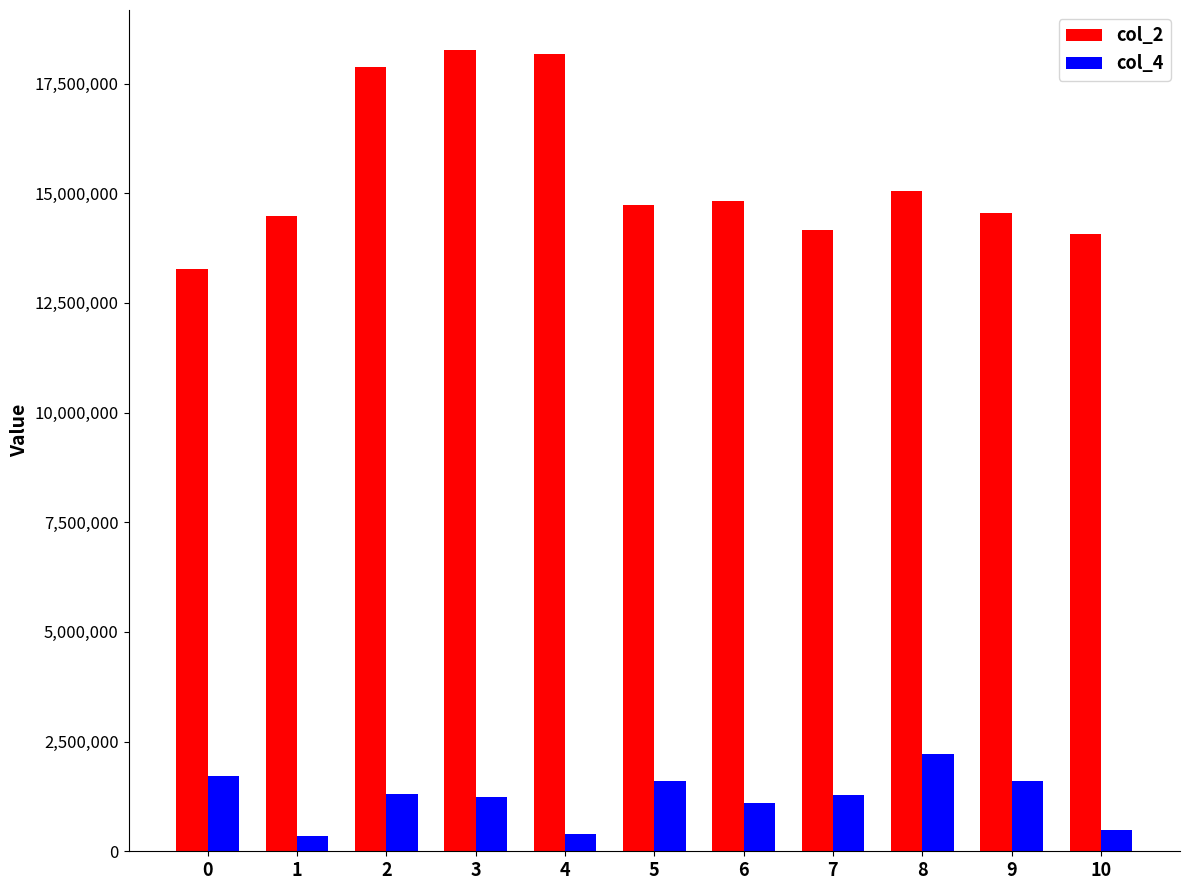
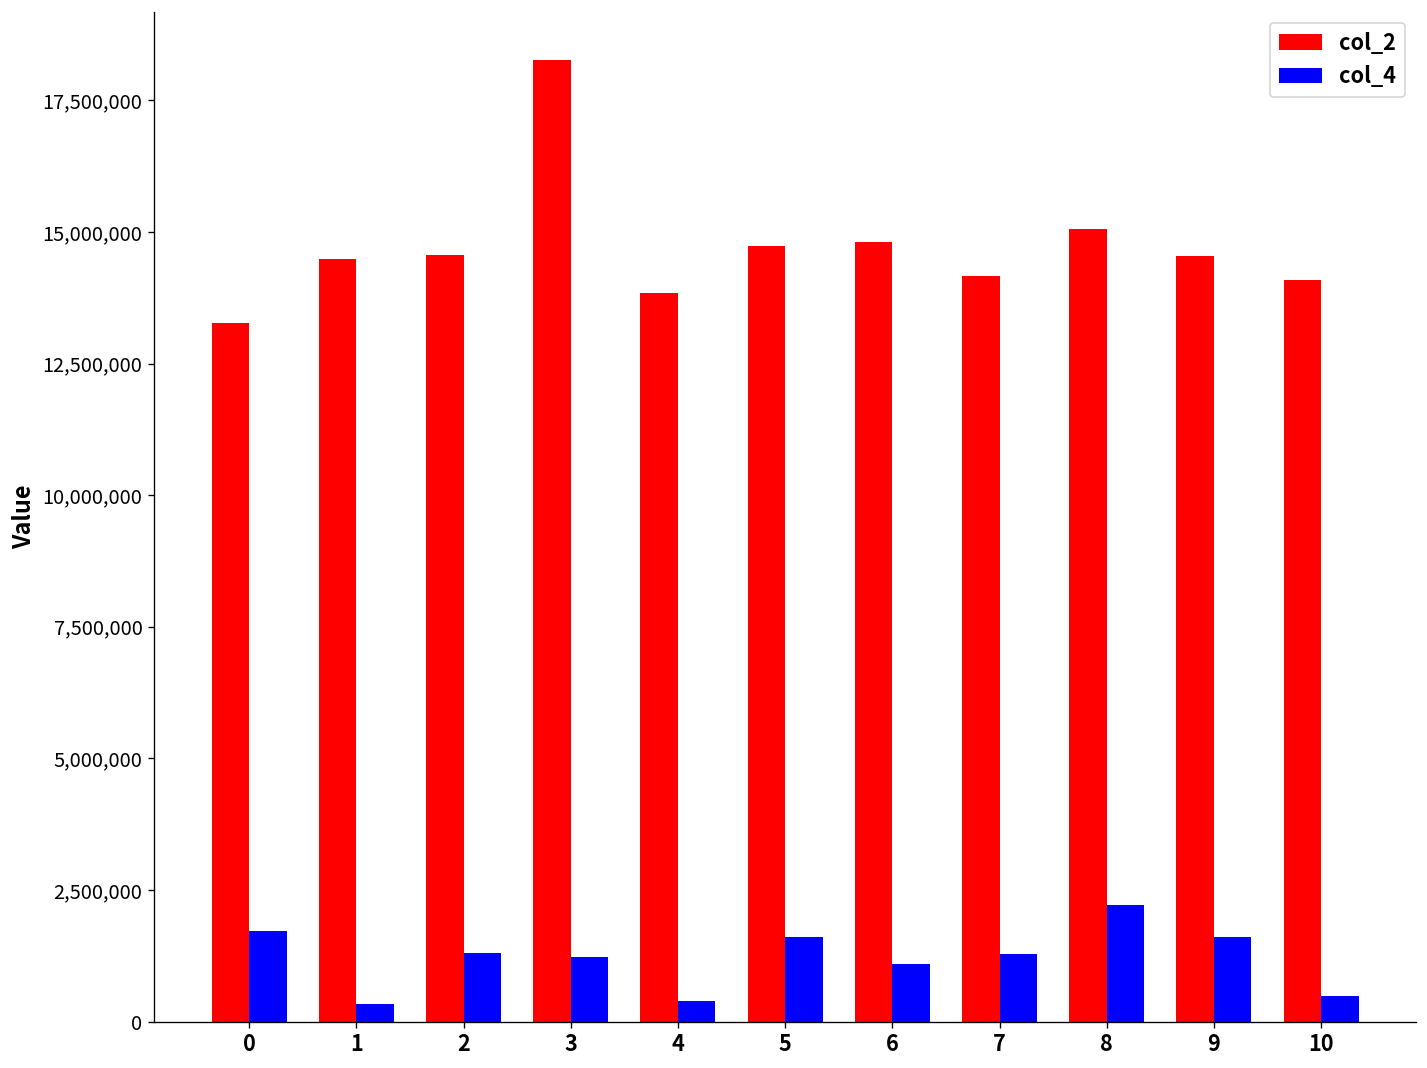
  {
    "col_2": {
      "0": "13,300,000",
      "1": "14,500,000",
-     "2": "17,900,000",
+     "2": "14,600,000",
      "3": "18,300,000",
-     "4": "18,200,000",
+     "4": "13,800,000",
      "5": "14,700,000",
      "6": "14,800,000",
      "7": "14,200,000",
      "8": "15,000,000",
      "9": "14,500,000",
      "10": "14,100,000"
    },
    "col_4": {
      "0": "1,700,000",
      "1": "300,000",
      "2": "1,300,000",
      "3": "1,200,000",
      "4": "400,000",
      "5": "1,600,000",
      "6": "1,100,000",
      "7": "1,300,000",
      "8": "2,200,000",
      "9": "1,600,000",
      "10": "500,000"
    }
  }
